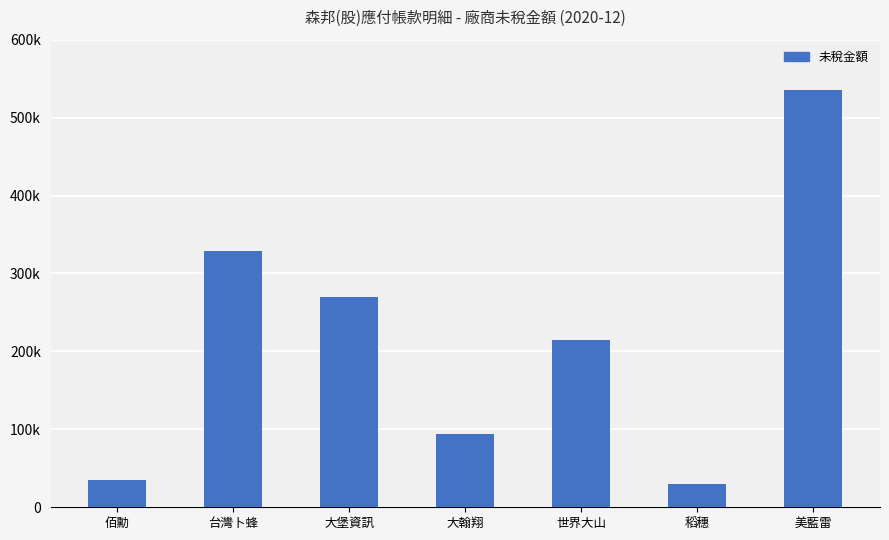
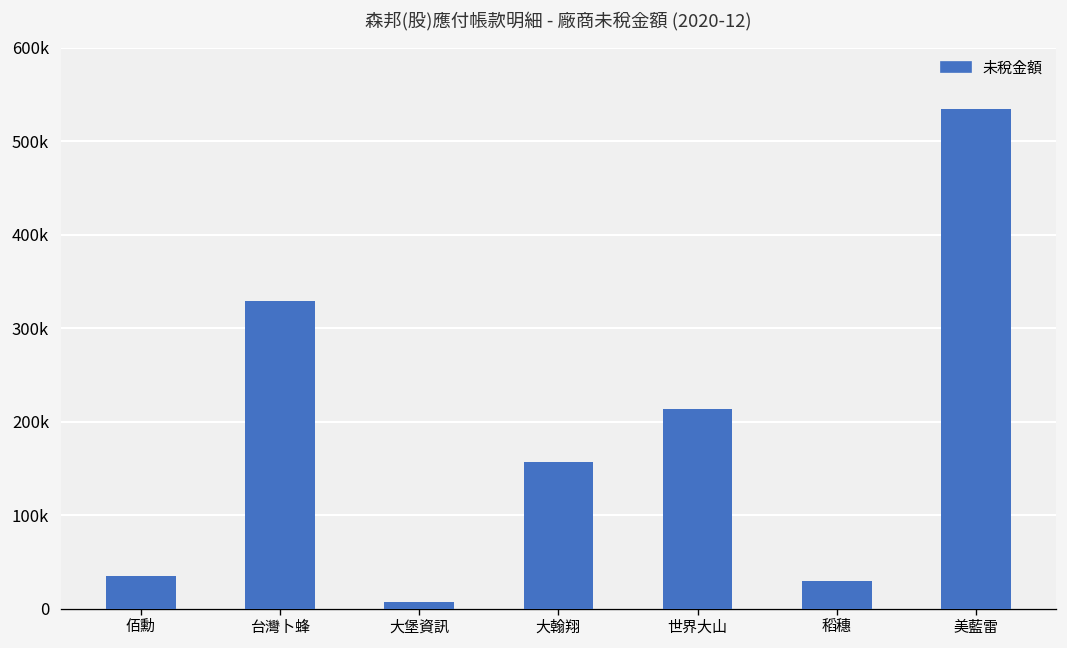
  {
    "佰勳": 30000,
    "台灣卜蜂": 330000,
-   "大堡資訊": 270000,
-   "大翰翔": 90000,
+   "大堡資訊": 10000,
+   "大翰翔": 160000,
    "世界大山": 210000,
    "稻穗": 30000,
    "美藍雷": 530000
  }
